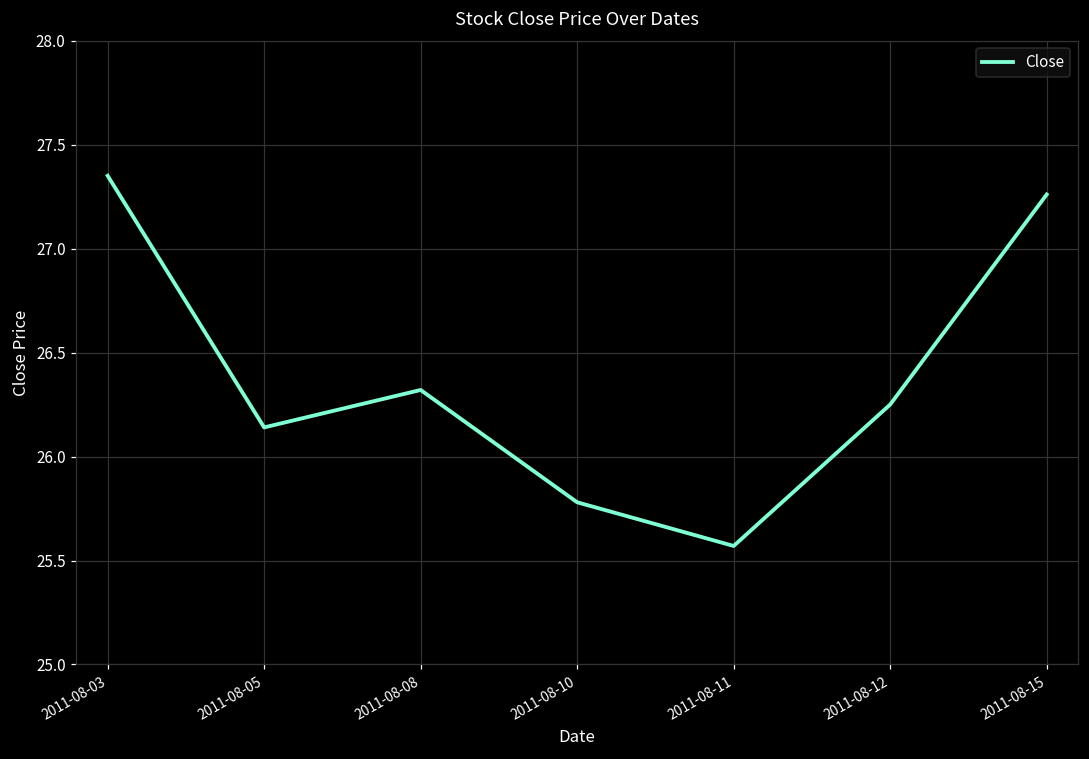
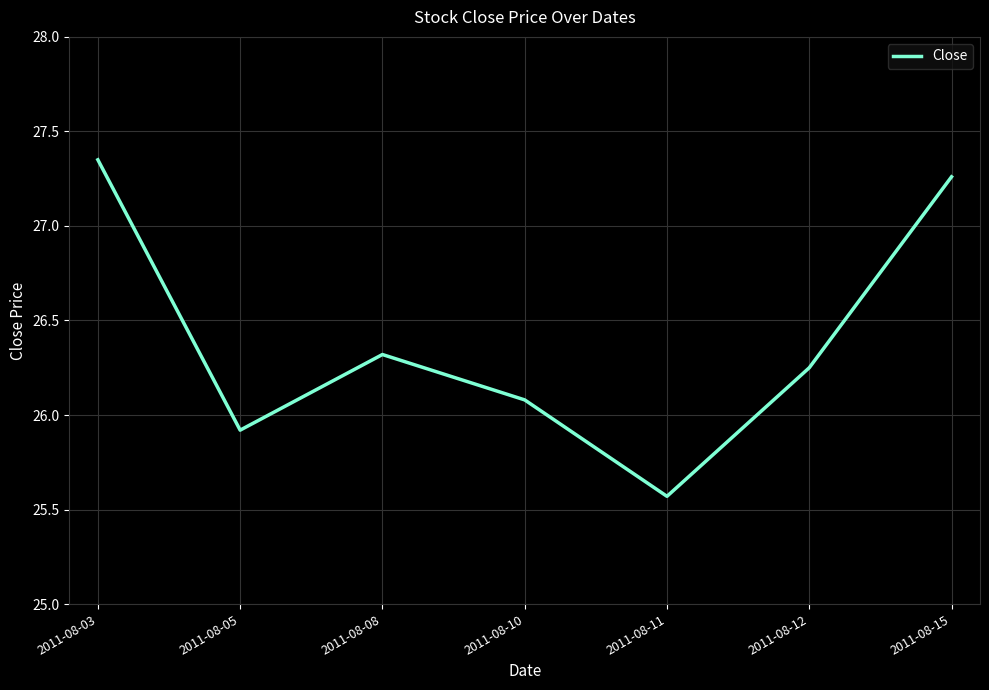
  {
    "2011-08-03": 27.35,
-   "2011-08-05": 26.14,
+   "2011-08-05": 25.92,
    "2011-08-08": 26.32,
-   "2011-08-10": 25.78,
+   "2011-08-10": 26.08,
    "2011-08-11": 25.57,
    "2011-08-12": 26.25,
    "2011-08-15": 27.26
  }
